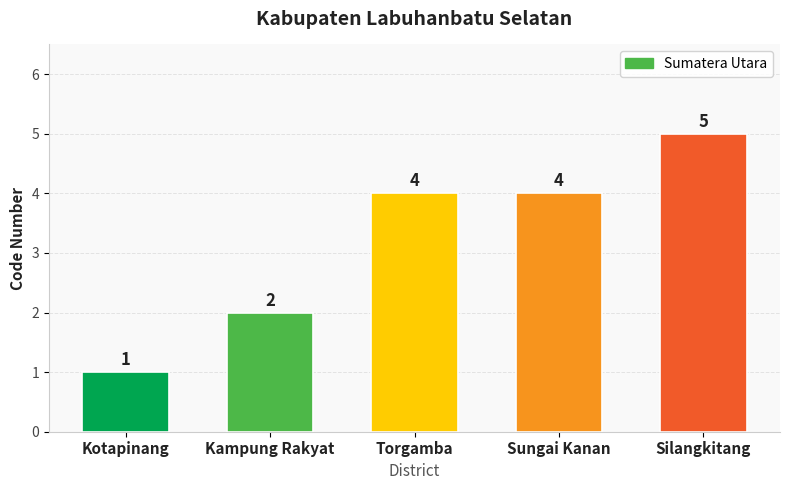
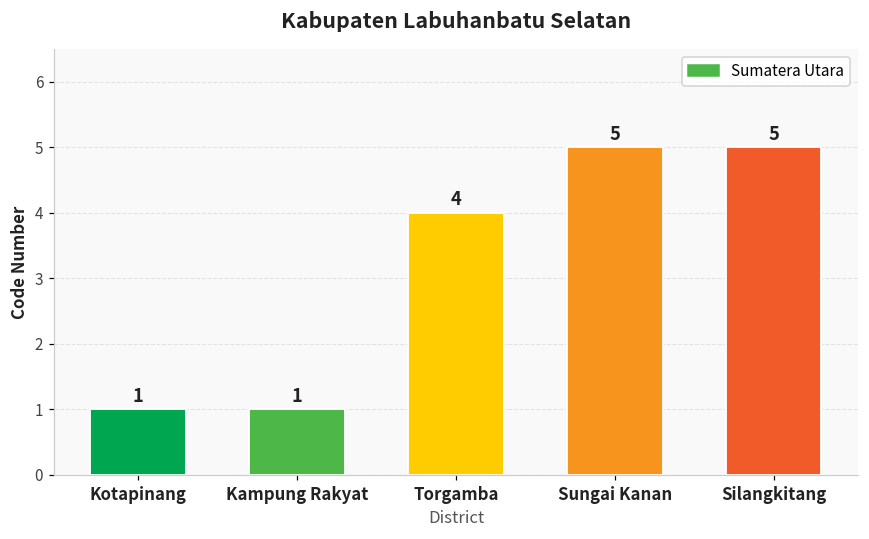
  {
    "Kotapinang": 1,
-   "Kampung Rakyat": 2,
+   "Kampung Rakyat": 1,
    "Torgamba": 4,
-   "Sungai Kanan": 4,
+   "Sungai Kanan": 5,
    "Silangkitang": 5
  }
